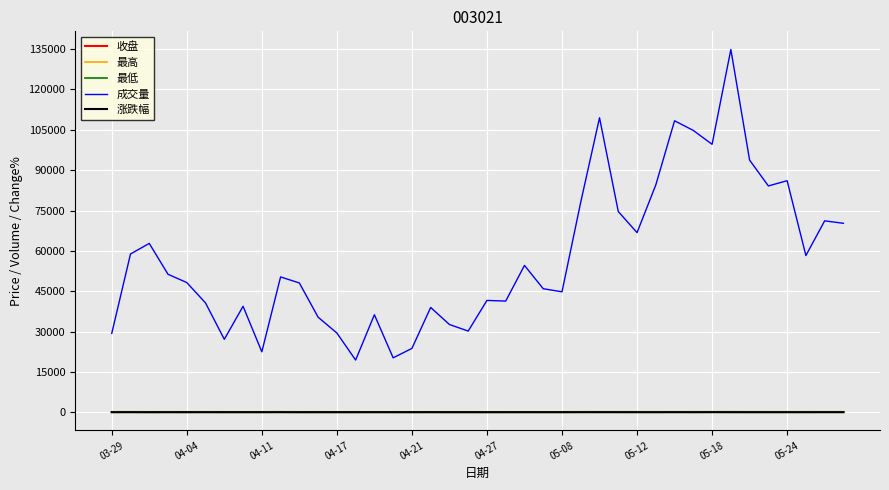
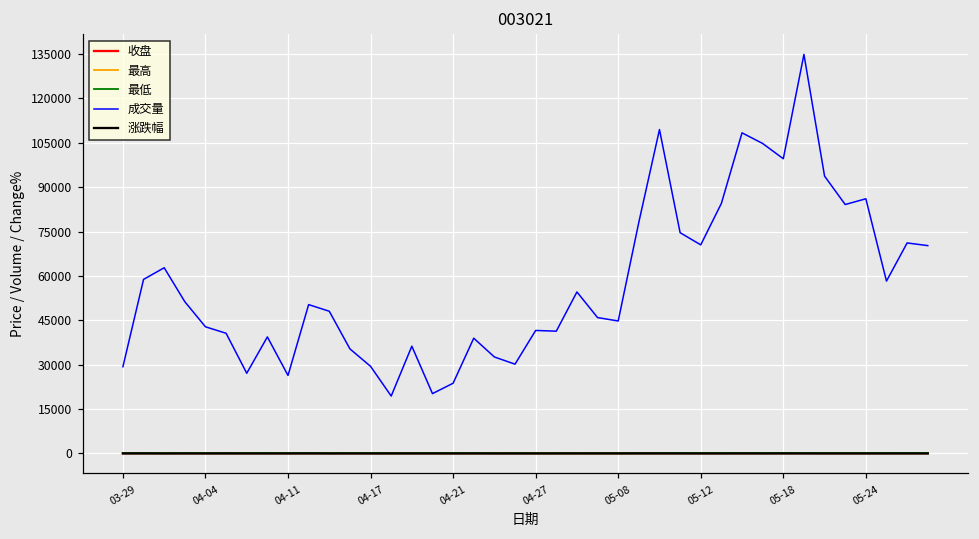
  {
    "涨跌幅": {
      "03-29": 0,
      "04-04": 0,
      "04-11": 0,
      "04-17": 0,
      "04-21": 0,
      "04-27": 0,
      "05-08": 0,
      "05-12": 0,
      "05-18": 0,
      "05-24": 0
    },
    "成交量": {
      "03-29": 29000,
-     "04-04": 48000,
-     "04-11": 22000,
+     "04-04": 43000,
+     "04-11": 26000,
      "04-17": 29000,
      "04-21": 24000,
      "04-27": 42000,
      "05-08": 45000,
-     "05-12": 67000,
+     "05-12": 71000,
      "05-18": 100000,
      "05-24": 86000
    }
  }
